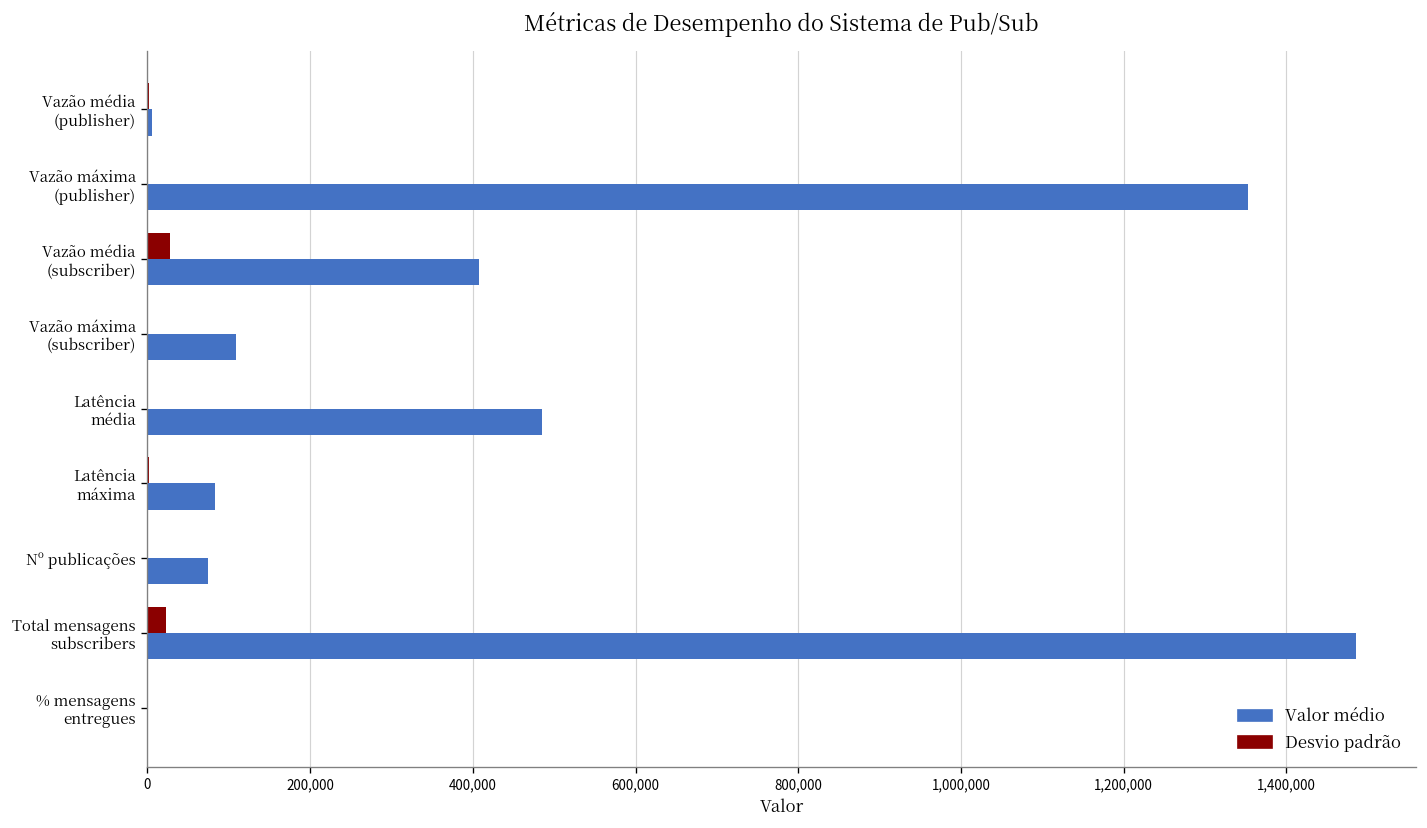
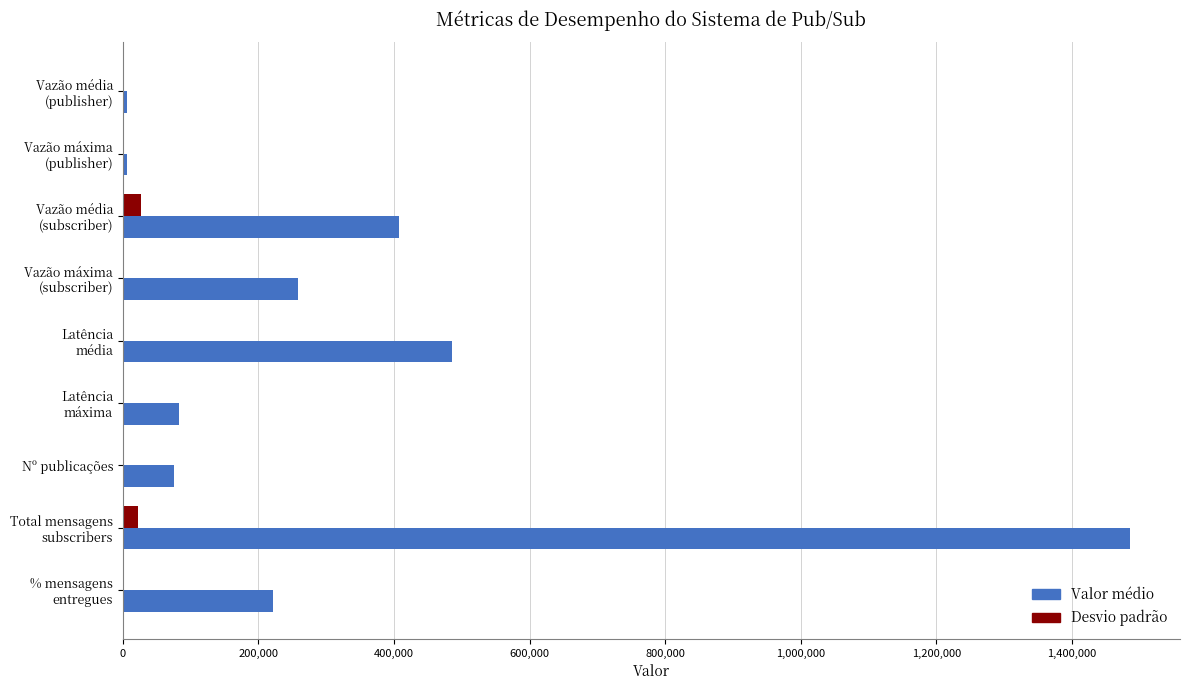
  {
    "Valor médio": {
      "Vazão média (publisher)": "10,000",
-     "Vazão máxima (publisher)": "1,350,000",
+     "Vazão máxima (publisher)": "10,000",
      "Vazão média (subscriber)": "410,000",
-     "Vazão máxima (subscriber)": "110,000",
+     "Vazão máxima (subscriber)": "260,000",
      "Latência média": "490,000",
      "Latência máxima": "80,000",
      "Nº publicações": "80,000",
      "Total mensagens subscribers": "1,480,000",
-     "% mensagens entregues": "0"
+     "% mensagens entregues": "220,000"
    },
    "Desvio padrão": {
      "Vazão média (subscriber)": "30,000",
      "Nº publicações": "0",
      "Total mensagens subscribers": "20,000"
    }
  }
